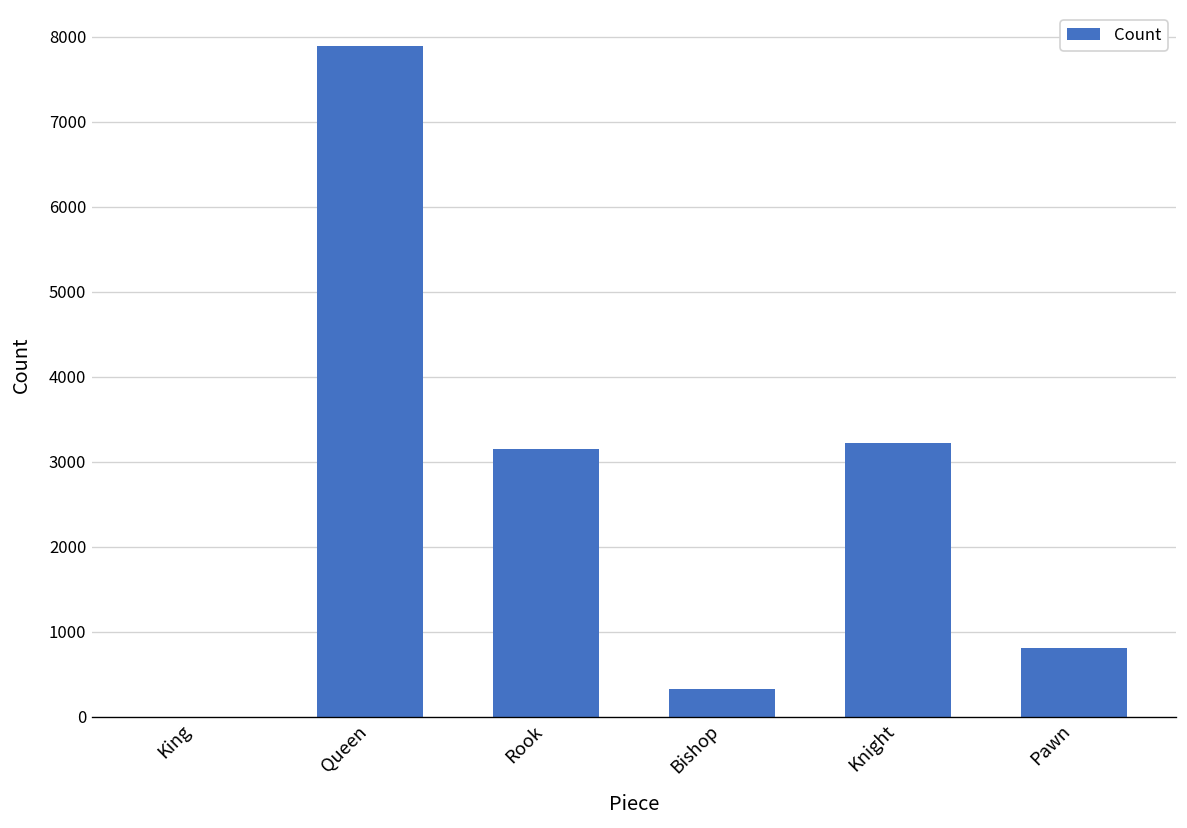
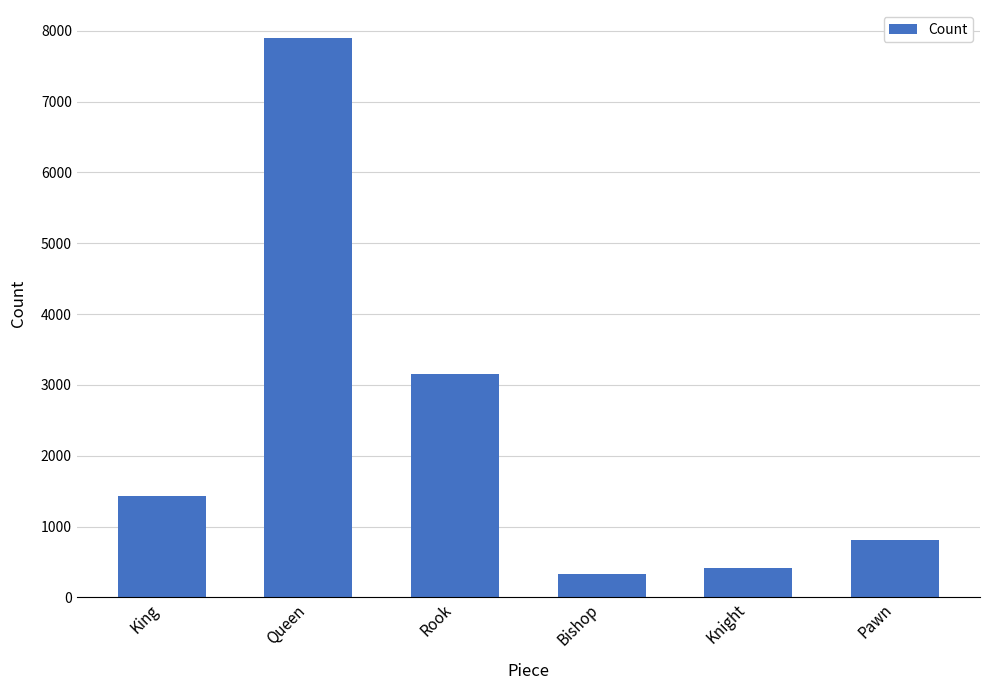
  {
-   "King": 0,
+   "King": 1400,
    "Queen": 7900,
    "Rook": 3100,
    "Bishop": 300,
-   "Knight": 3200,
+   "Knight": 400,
    "Pawn": 800
  }
